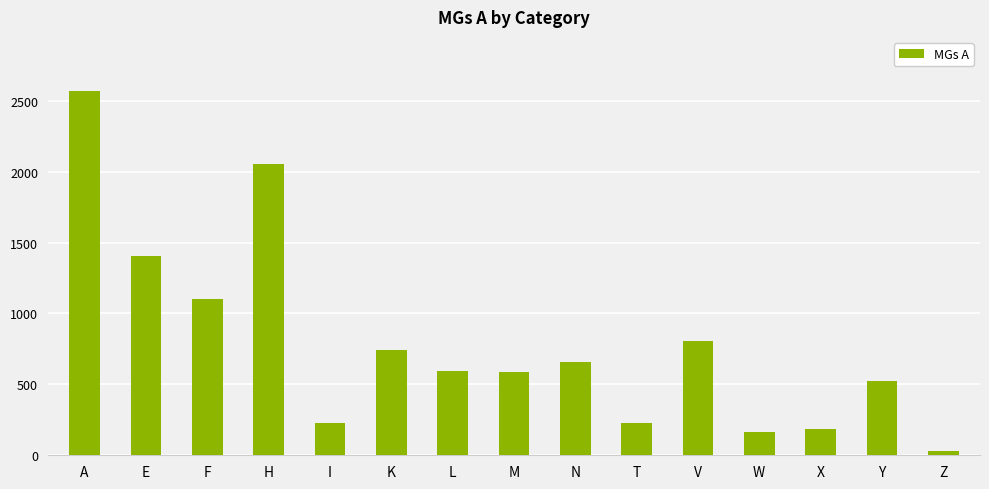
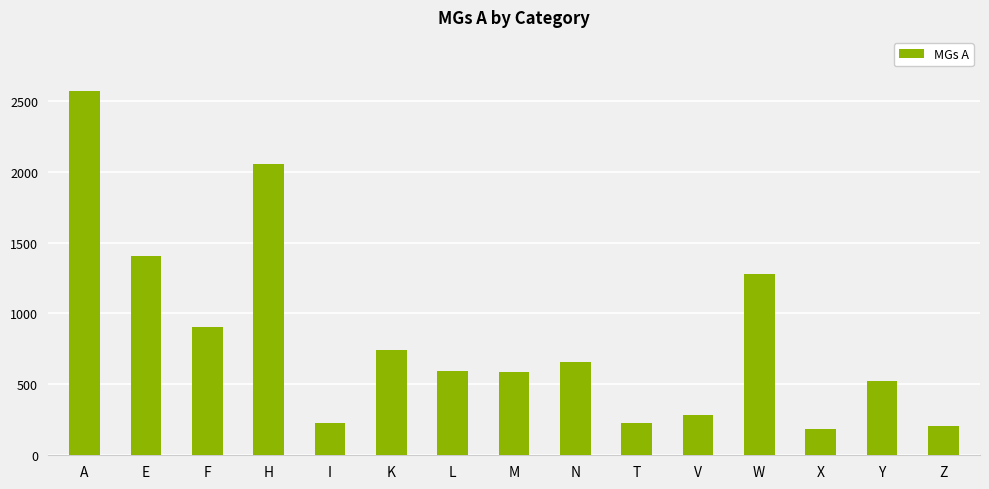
  {
    "A": 2570,
    "E": 1410,
-   "F": 1100,
+   "F": 910,
    "H": 2050,
    "I": 230,
    "K": 740,
    "L": 600,
    "M": 590,
    "N": 660,
    "T": 230,
-   "V": 800,
-   "W": 160,
+   "V": 280,
+   "W": 1280,
    "X": 190,
    "Y": 520,
-   "Z": 30
+   "Z": 210
  }
